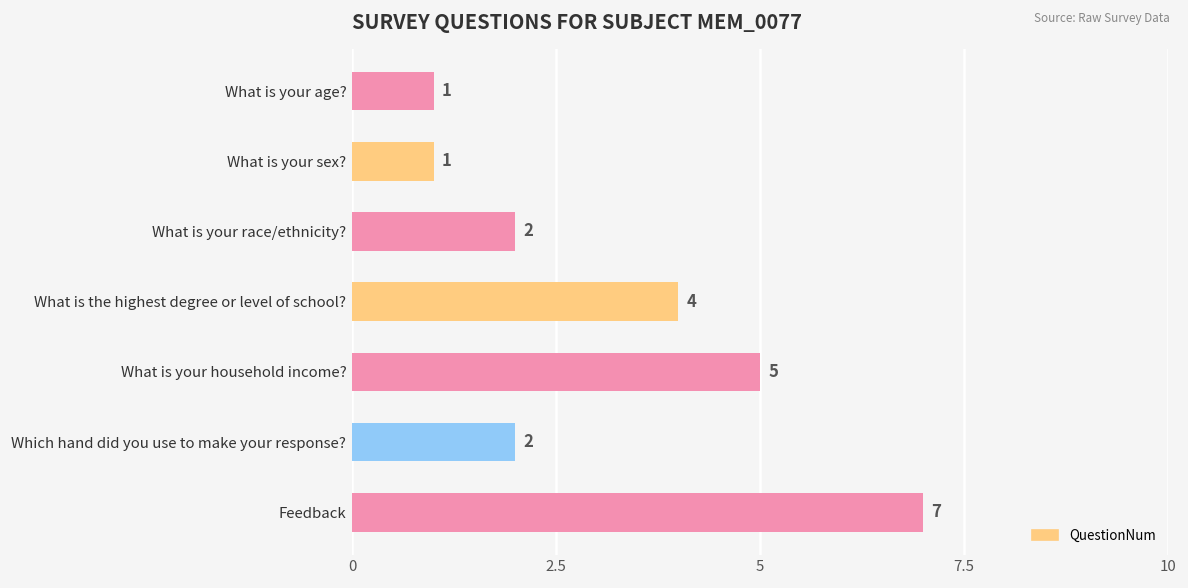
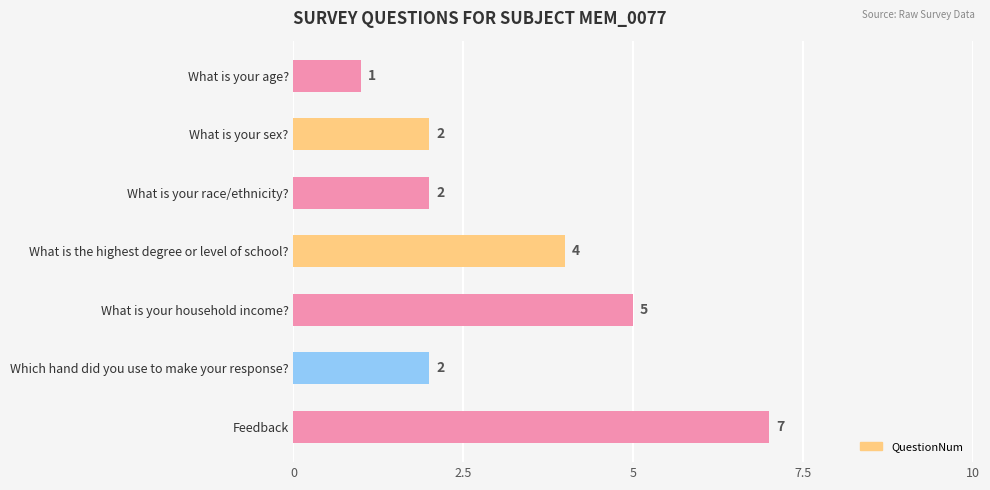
  {
    "What is your age?": 1,
-   "What is your sex?": 1,
+   "What is your sex?": 2,
    "What is your race/ethnicity?": 2,
    "What is the highest degree or level of school?": 4,
    "What is your household income?": 5,
    "Which hand did you use to make your response?": 2,
    "Feedback": 7
  }
